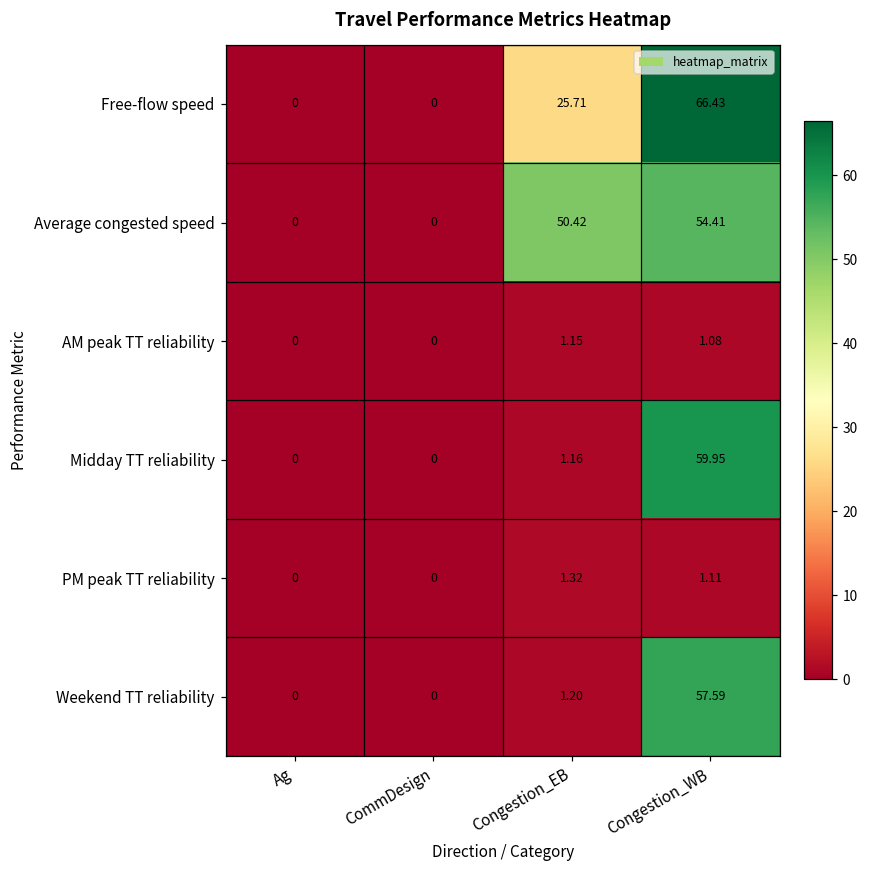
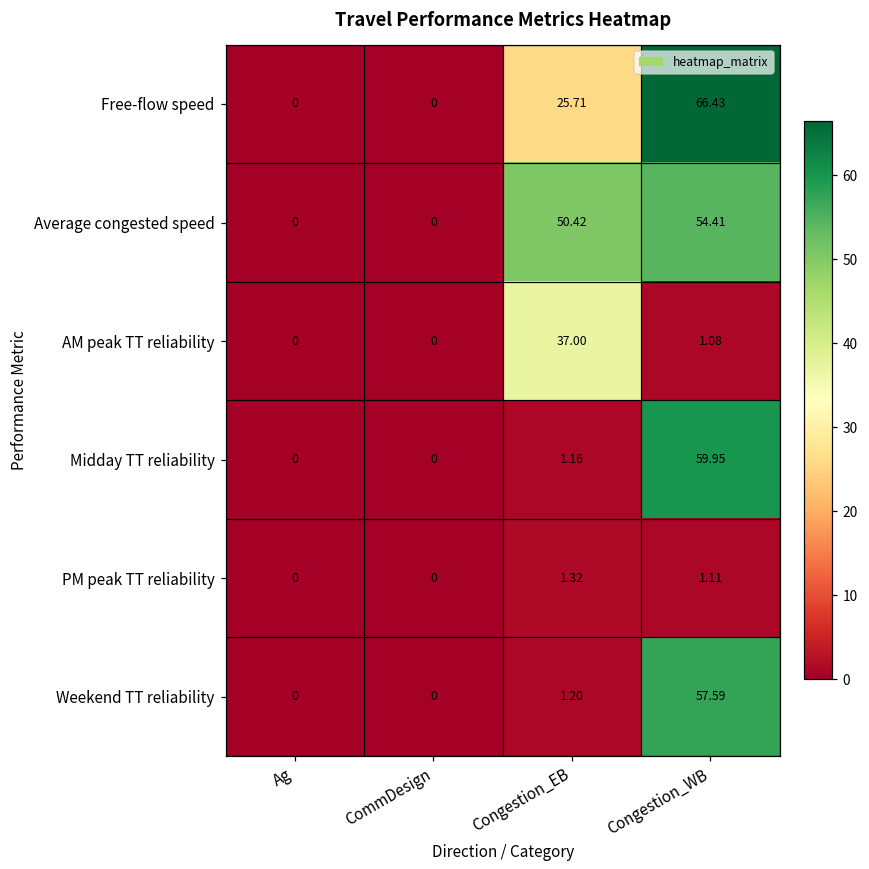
  {
    "Free-flow speed": {
      "Ag": 0,
      "CommDesign": 0,
      "Congestion_EB": 25.71,
      "Congestion_WB": 66.43
    },
    "Average congested speed": {
      "Ag": 0,
      "CommDesign": 0,
      "Congestion_EB": 50.42,
      "Congestion_WB": 54.41
    },
    "AM peak TT reliability": {
      "Ag": 0,
      "CommDesign": 0,
-     "Congestion_EB": 1.15,
+     "Congestion_EB": 37.00,
      "Congestion_WB": 1.08
    },
    "Midday TT reliability": {
      "Ag": 0,
      "CommDesign": 0,
      "Congestion_EB": 1.16,
      "Congestion_WB": 59.95
    },
    "PM peak TT reliability": {
      "Ag": 0,
      "CommDesign": 0,
      "Congestion_EB": 1.32,
      "Congestion_WB": 1.11
    },
    "Weekend TT reliability": {
      "Ag": 0,
      "CommDesign": 0,
      "Congestion_EB": 1.20,
      "Congestion_WB": 57.59
    }
  }
